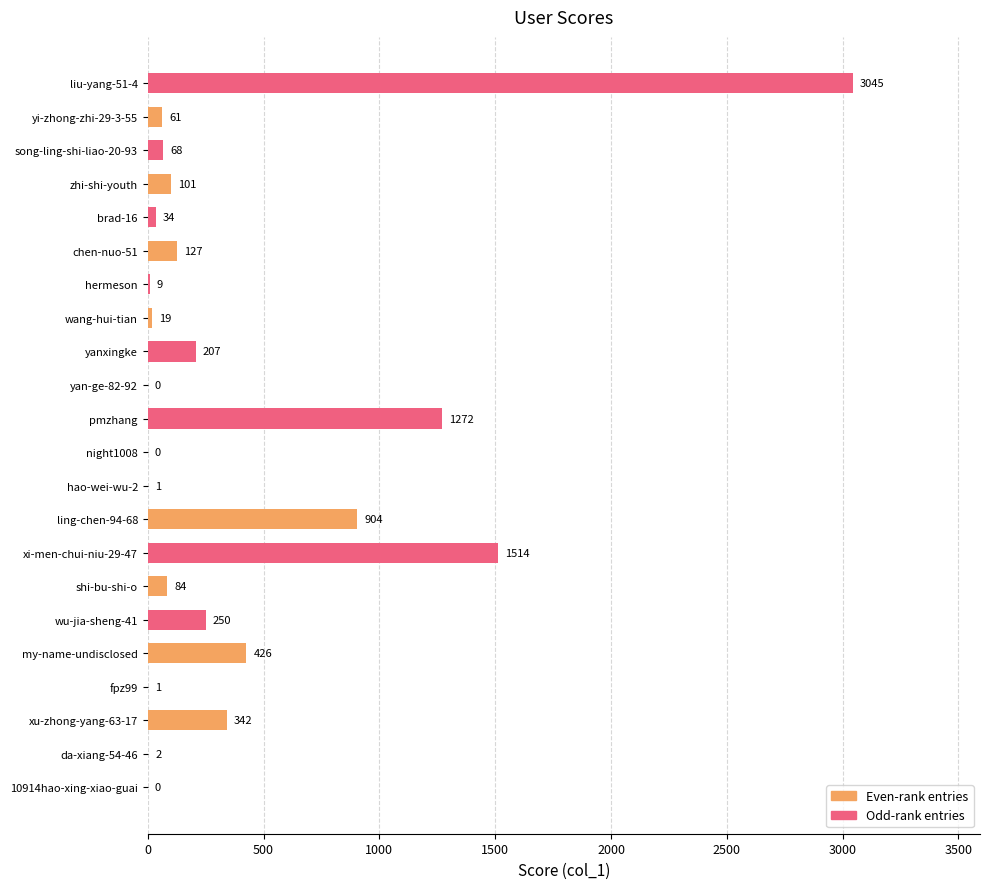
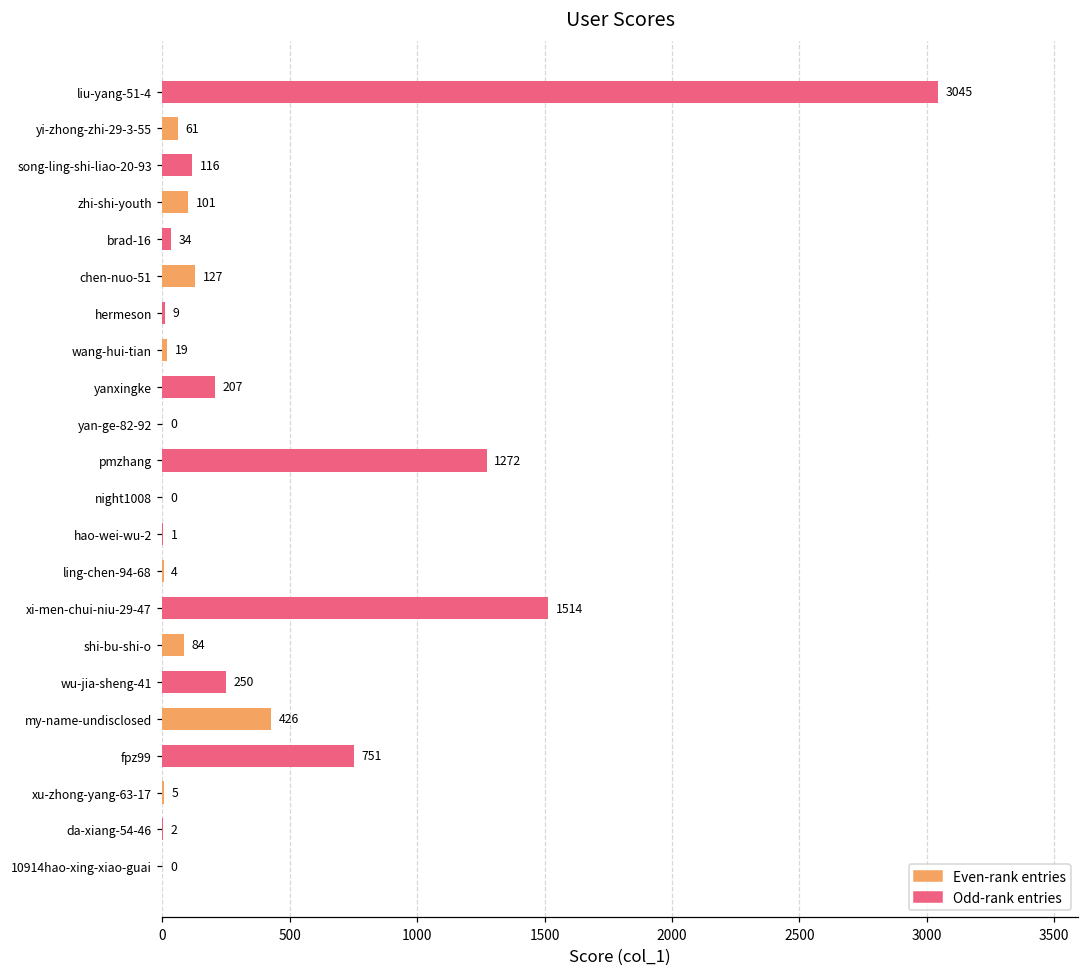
  {
    "liu-yang-51-4": 3045,
    "yi-zhong-zhi-29-3-55": 61,
-   "song-ling-shi-liao-20-93": 68,
+   "song-ling-shi-liao-20-93": 116,
    "zhi-shi-youth": 101,
    "brad-16": 34,
    "chen-nuo-51": 127,
    "hermeson": 9,
    "wang-hui-tian": 19,
    "yanxingke": 207,
    "yan-ge-82-92": 0,
    "pmzhang": 1272,
    "night1008": 0,
    "hao-wei-wu-2": 1,
-   "ling-chen-94-68": 904,
+   "ling-chen-94-68": 4,
    "xi-men-chui-niu-29-47": 1514,
    "shi-bu-shi-o": 84,
    "wu-jia-sheng-41": 250,
    "my-name-undisclosed": 426,
-   "fpz99": 1,
-   "xu-zhong-yang-63-17": 342,
+   "fpz99": 751,
+   "xu-zhong-yang-63-17": 5,
    "da-xiang-54-46": 2,
    "10914hao-xing-xiao-guai": 0
  }
